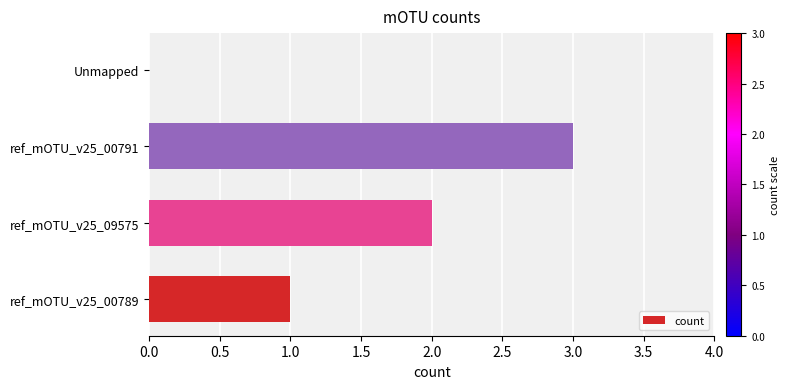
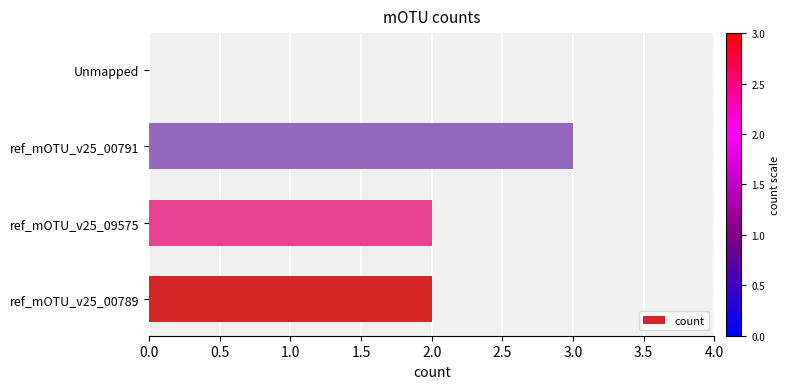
  {
    "Unmapped": 0,
    "ref_mOTU_v25_00791": 3,
    "ref_mOTU_v25_09575": 2,
-   "ref_mOTU_v25_00789": 1
+   "ref_mOTU_v25_00789": 2
  }
